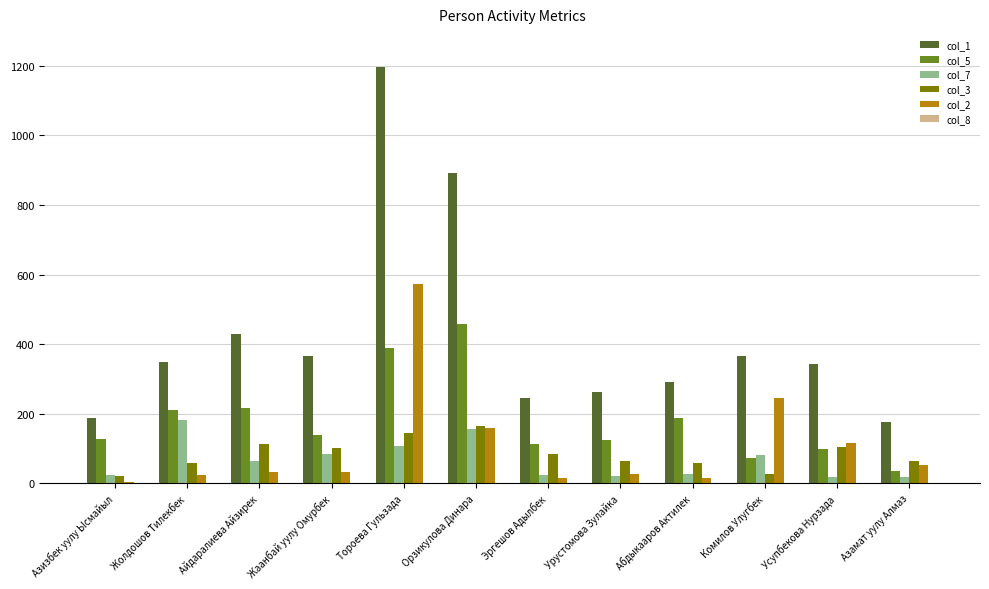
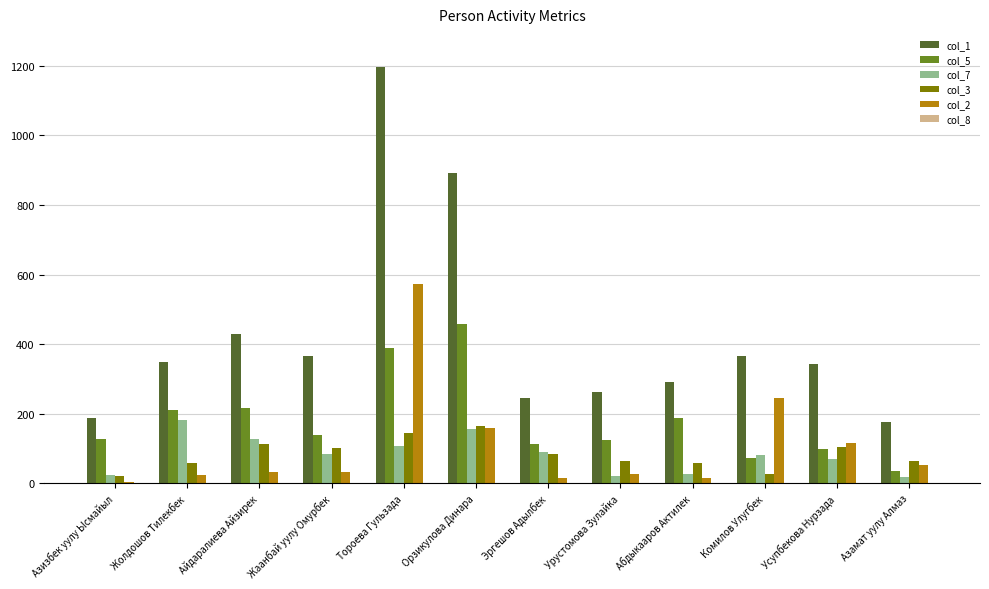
  {
    "col_7": {
      "Азизбек уулу Ысмайыл": 30,
      "Жолдошов Тилекбек": 180,
-     "Айдаралиева Айзирек": 60,
+     "Айдаралиева Айзирек": 130,
      "Жаанбай уулу Омурбек": 80,
      "Тороева Гульзада": 110,
      "Орзикулова Динара": 160,
-     "Эргешов Адылбек": 20,
+     "Эргешов Адылбек": 90,
      "Урустомова Зулайка": 20,
      "Абдыкааров Актилек": 30,
      "Комилов Улугбек": 80,
-     "Усупбекова Нурзада": 20,
+     "Усупбекова Нурзада": 70,
      "Азамат уулу Алмаз": 20
    },
    "col_8": {
      "Азизбек уулу Ысмайыл": 0,
      "Жолдошов Тилекбек": 0,
      "Айдаралиева Айзирек": 0,
      "Жаанбай уулу Омурбек": 0,
      "Тороева Гульзада": 0,
      "Орзикулова Динара": 0,
      "Эргешов Адылбек": 0,
      "Урустомова Зулайка": 0,
      "Абдыкааров Актилек": 0,
      "Комилов Улугбек": 0,
      "Усупбекова Нурзада": 0
    }
  }
